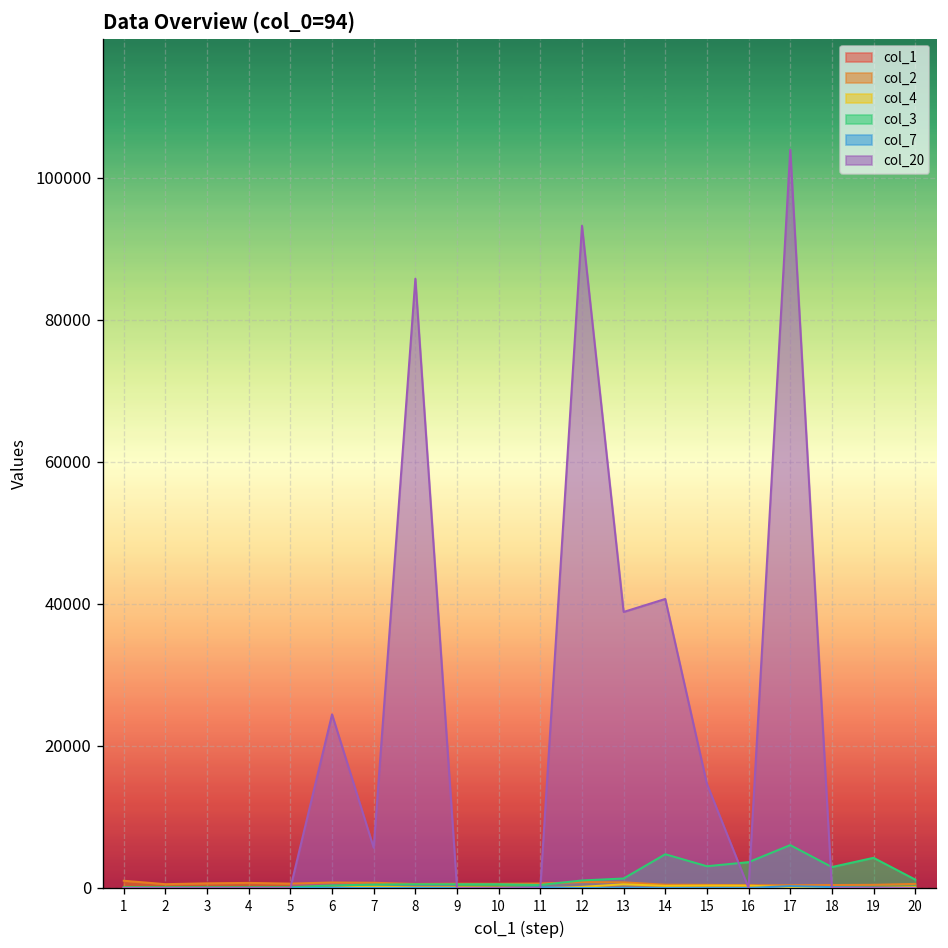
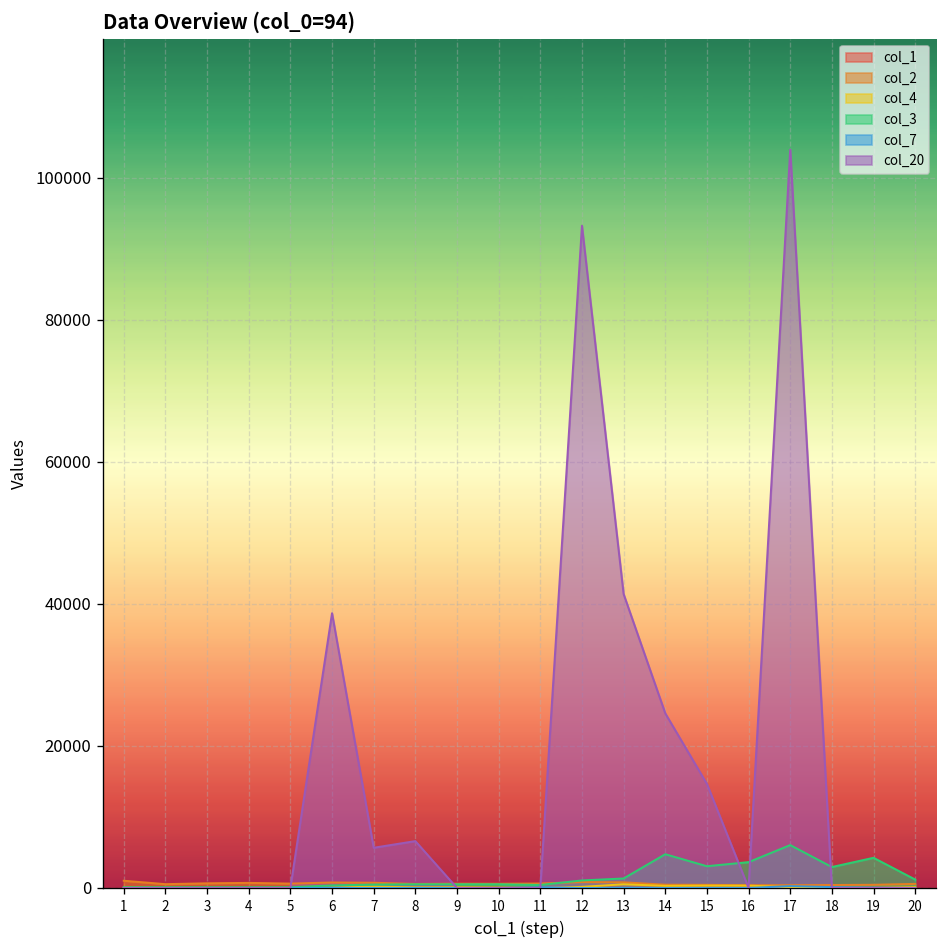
  {
    "col_3": {
      "13": 1000,
      "14": 5000,
      "15": 3000,
      "16": 4000,
      "17": 6000,
      "18": 3000,
      "19": 4000,
      "20": 1000
    },
    "col_20": {
-     "6": 24000,
+     "6": 39000,
      "7": 6000,
-     "8": 86000,
+     "8": 7000,
      "12": 93000,
-     "13": 39000,
-     "14": 41000,
+     "13": 41000,
+     "14": 25000,
      "15": 15000,
      "17": 104000
    }
  }
